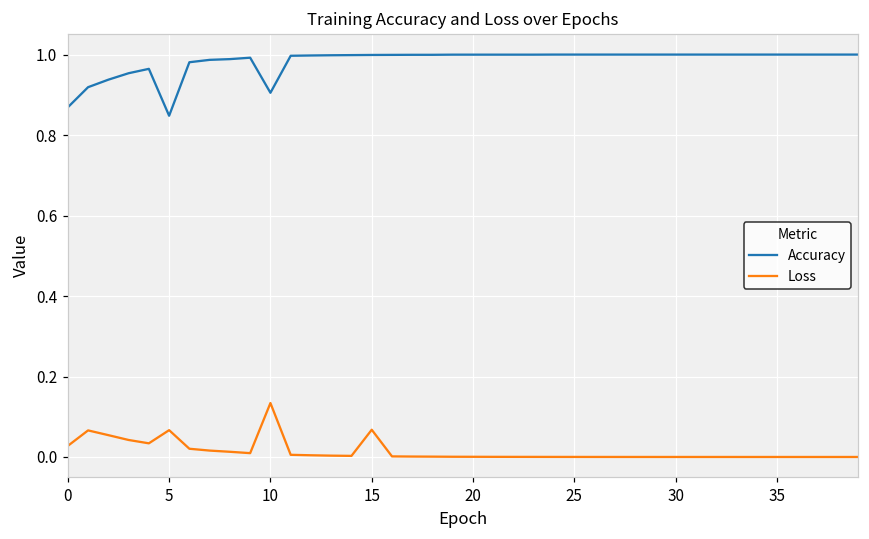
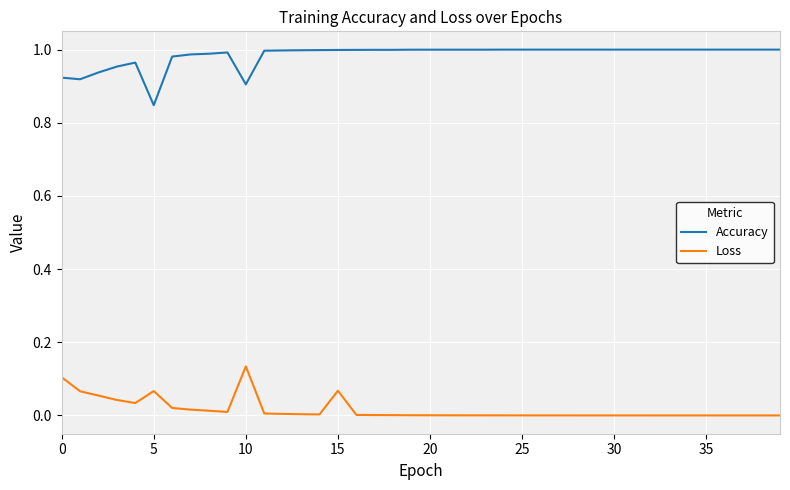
  {
    "Accuracy": {
-     "0": 0.87,
+     "0": 0.92,
      "5": 0.85,
      "10": 0.91,
      "15": 1.00,
      "20": 1.00,
      "25": 1.00,
      "30": 1.00,
      "35": 1.00
    },
    "Loss": {
-     "0": 0.03,
+     "0": 0.10,
      "5": 0.07,
      "10": 0.13,
      "15": 0.07,
      "20": 0.00,
      "25": 0.00,
      "30": 0.00,
      "35": 0.00
    }
  }
